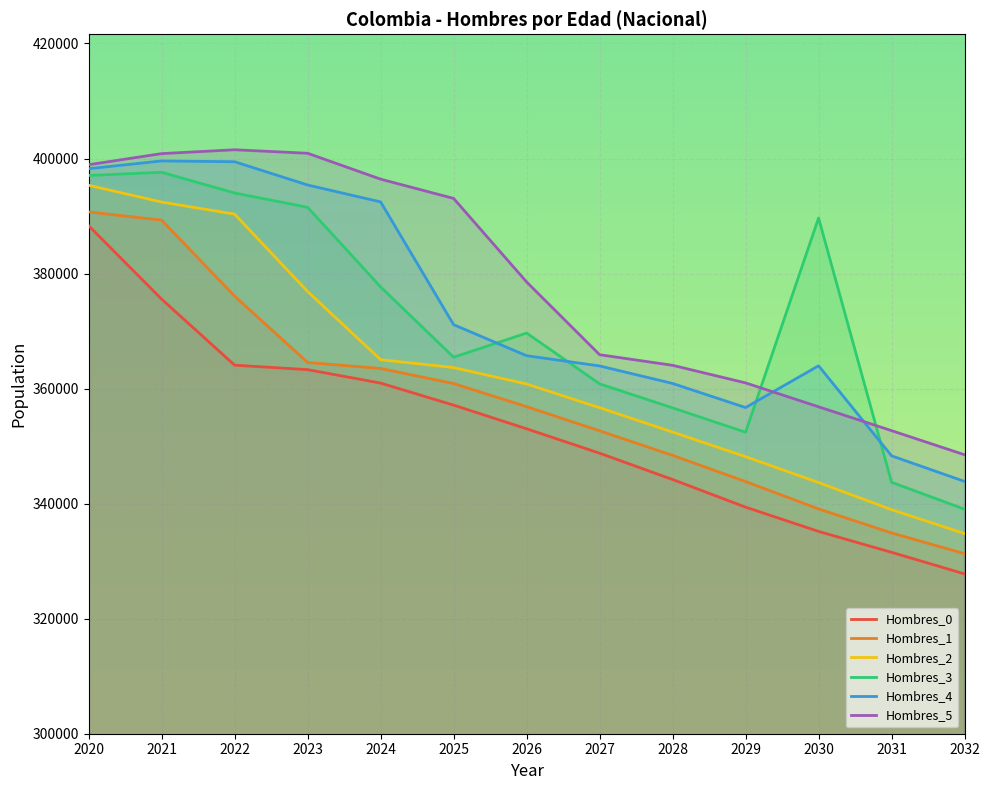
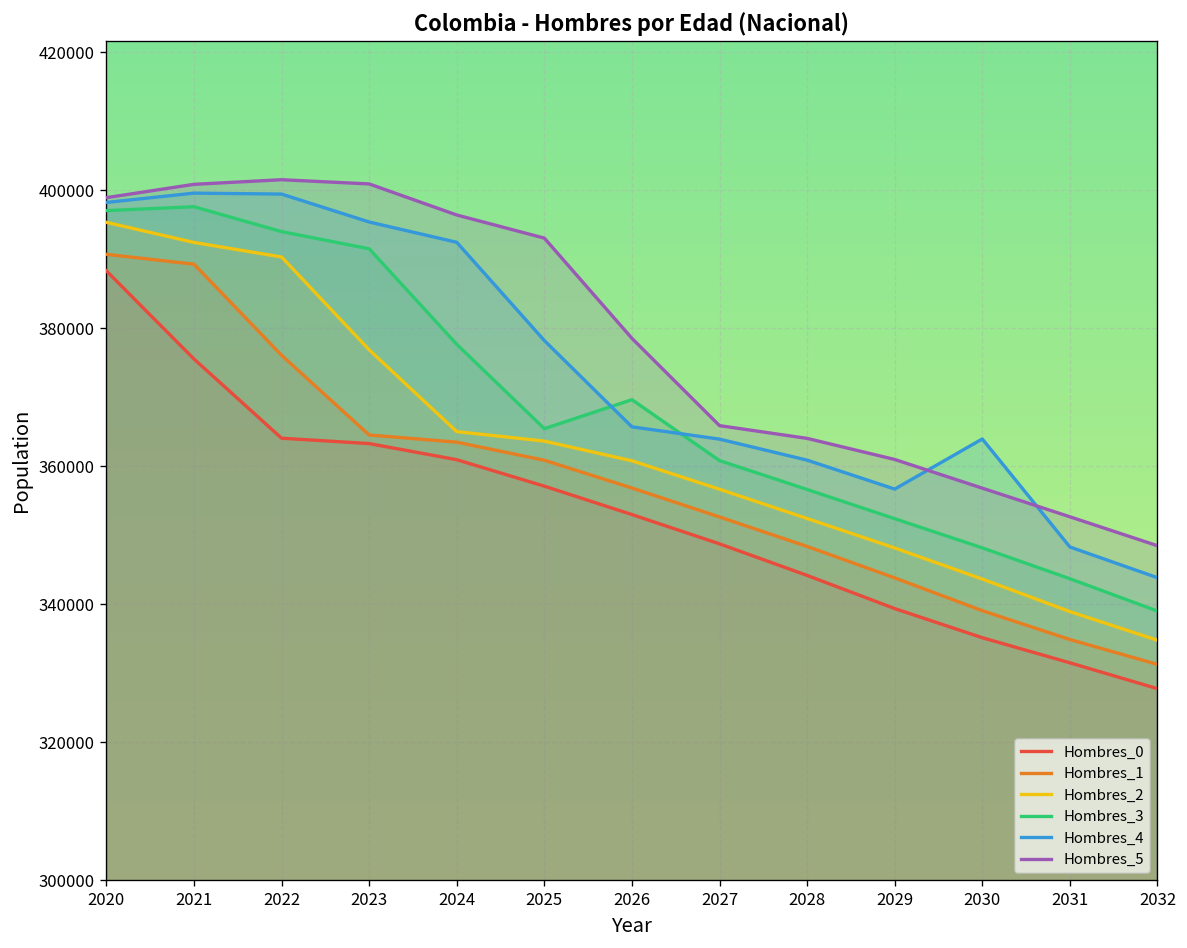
  {
    "Hombres_2": {
      "2020": 395000,
      "2021": 392000,
      "2022": 390000,
      "2023": 377000,
      "2024": 365000,
      "2025": 364000,
      "2026": 361000,
      "2027": 357000,
      "2028": 352000,
      "2029": 348000,
      "2030": 344000,
      "2031": 339000,
      "2032": 335000
    },
    "Hombres_3": {
      "2020": 397000,
      "2021": 398000,
      "2022": 394000,
      "2023": 392000,
      "2024": 378000,
      "2025": 365000,
      "2026": 370000,
      "2027": 361000,
      "2028": 357000,
      "2029": 352000,
-     "2030": 390000,
+     "2030": 348000,
      "2031": 344000,
      "2032": 339000
    },
    "Hombres_4": {
      "2020": 398000,
      "2021": 400000,
      "2022": 399000,
      "2023": 395000,
      "2024": 392000,
-     "2025": 371000,
+     "2025": 378000,
      "2026": 366000,
      "2027": 364000,
      "2028": 361000,
      "2029": 357000,
      "2030": 364000,
      "2031": 348000,
      "2032": 344000
    },
    "Hombres_5": {
      "2020": 399000,
      "2021": 401000,
      "2022": 402000,
      "2023": 401000,
      "2024": 396000,
      "2025": 393000,
      "2026": 379000,
      "2027": 366000,
      "2028": 364000,
      "2029": 361000,
      "2030": 357000,
      "2031": 353000,
      "2032": 348000
    }
  }
